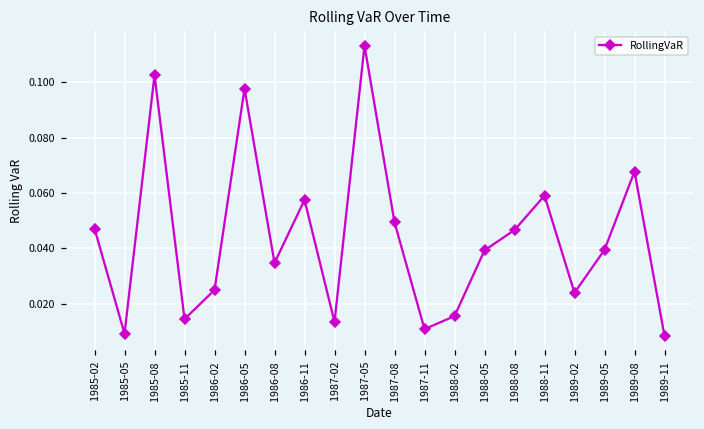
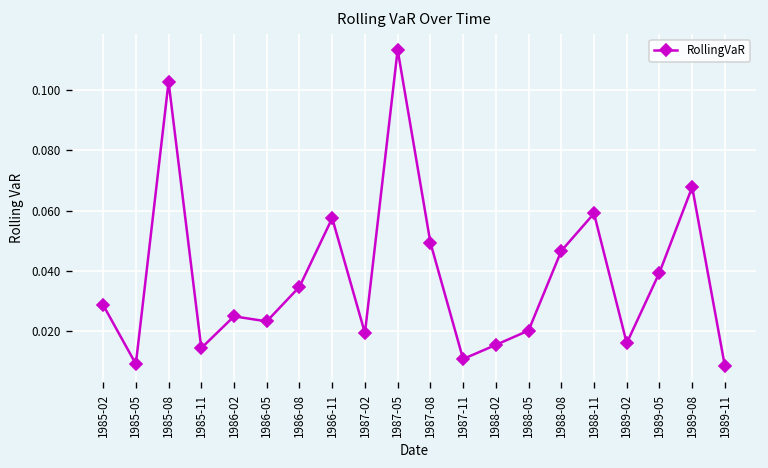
  {
-   "1985-02": 0.047,
+   "1985-02": 0.029,
    "1985-05": 0.009,
    "1985-08": 0.103,
    "1985-11": 0.014,
    "1986-02": 0.025,
-   "1986-05": 0.098,
+   "1986-05": 0.023,
    "1986-08": 0.035,
    "1986-11": 0.058,
-   "1987-02": 0.013,
+   "1987-02": 0.019,
    "1987-05": 0.113,
    "1987-08": 0.049,
    "1987-11": 0.011,
    "1988-02": 0.015,
-   "1988-05": 0.039,
+   "1988-05": 0.020,
    "1988-08": 0.047,
    "1988-11": 0.059,
-   "1989-02": 0.024,
+   "1989-02": 0.016,
    "1989-05": 0.039,
    "1989-08": 0.068,
    "1989-11": 0.008
  }
